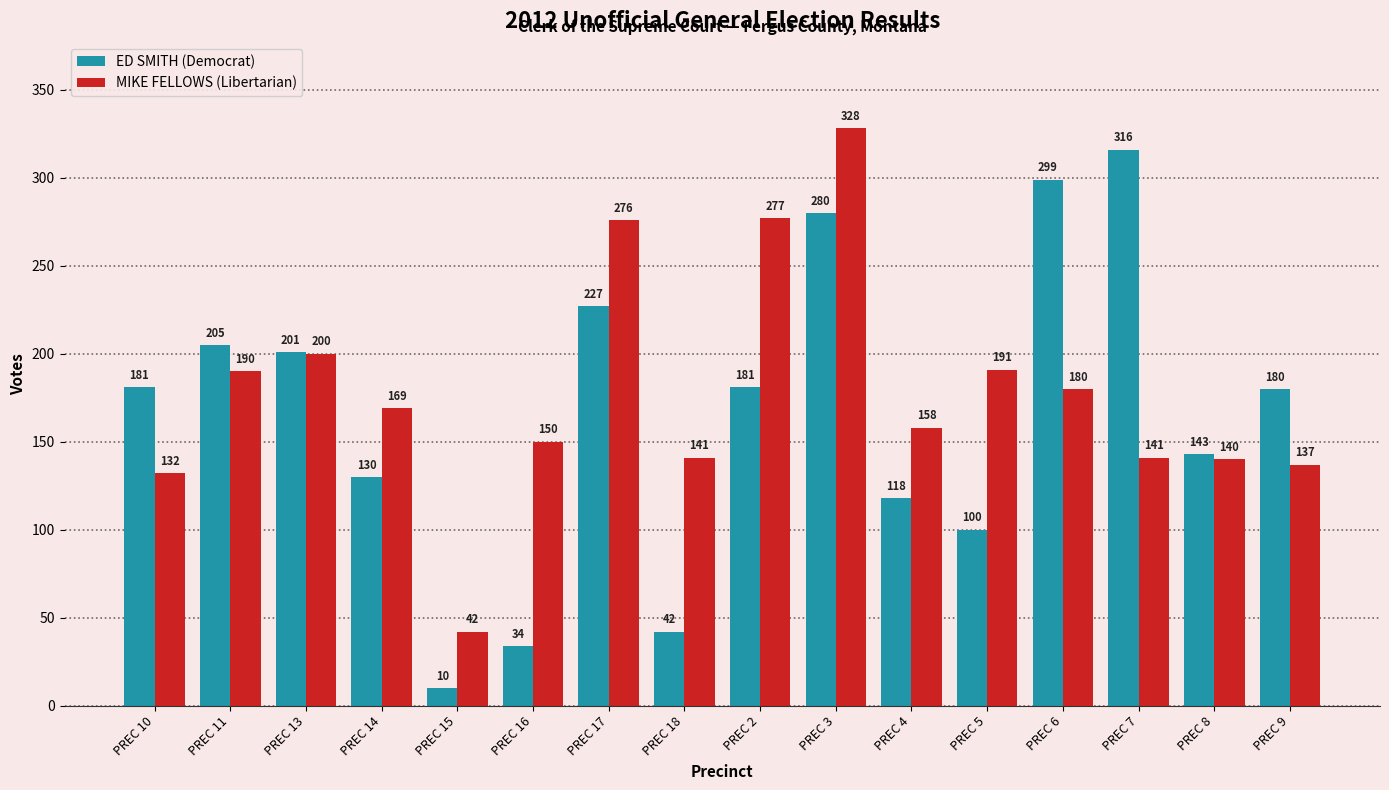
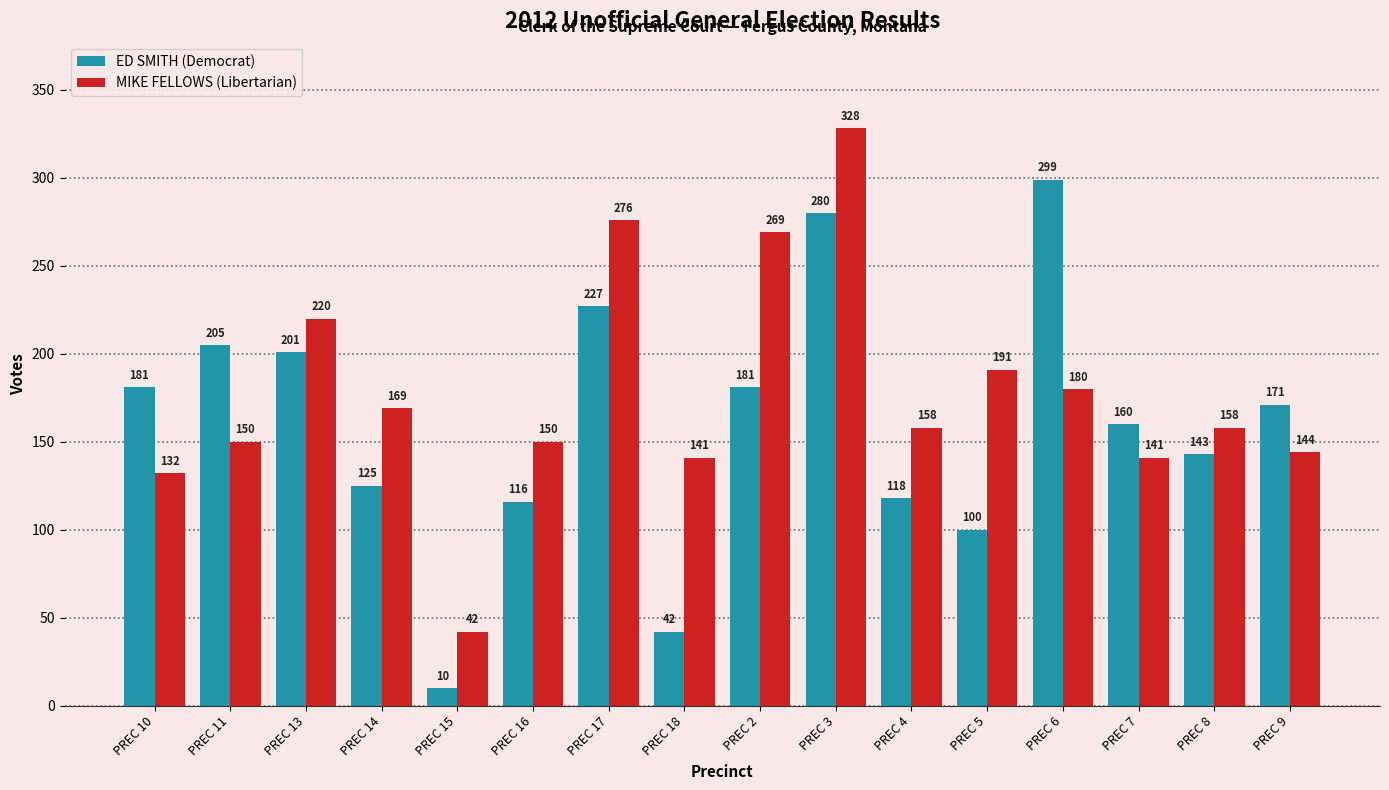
  {
    "ED SMITH (Democrat)": {
      "PREC 10": 181,
      "PREC 11": 205,
      "PREC 13": 201,
-     "PREC 14": 130,
+     "PREC 14": 125,
      "PREC 15": 10,
-     "PREC 16": 34,
+     "PREC 16": 116,
      "PREC 17": 227,
      "PREC 18": 42,
      "PREC 2": 181,
      "PREC 3": 280,
      "PREC 4": 118,
      "PREC 5": 100,
      "PREC 6": 299,
-     "PREC 7": 316,
+     "PREC 7": 160,
      "PREC 8": 143,
-     "PREC 9": 180
+     "PREC 9": 171
    },
    "MIKE FELLOWS (Libertarian)": {
      "PREC 10": 132,
-     "PREC 11": 190,
-     "PREC 13": 200,
+     "PREC 11": 150,
+     "PREC 13": 220,
      "PREC 14": 169,
      "PREC 15": 42,
      "PREC 16": 150,
      "PREC 17": 276,
      "PREC 18": 141,
-     "PREC 2": 277,
+     "PREC 2": 269,
      "PREC 3": 328,
      "PREC 4": 158,
      "PREC 5": 191,
      "PREC 6": 180,
      "PREC 7": 141,
-     "PREC 8": 140,
-     "PREC 9": 137
+     "PREC 8": 158,
+     "PREC 9": 144
    }
  }
